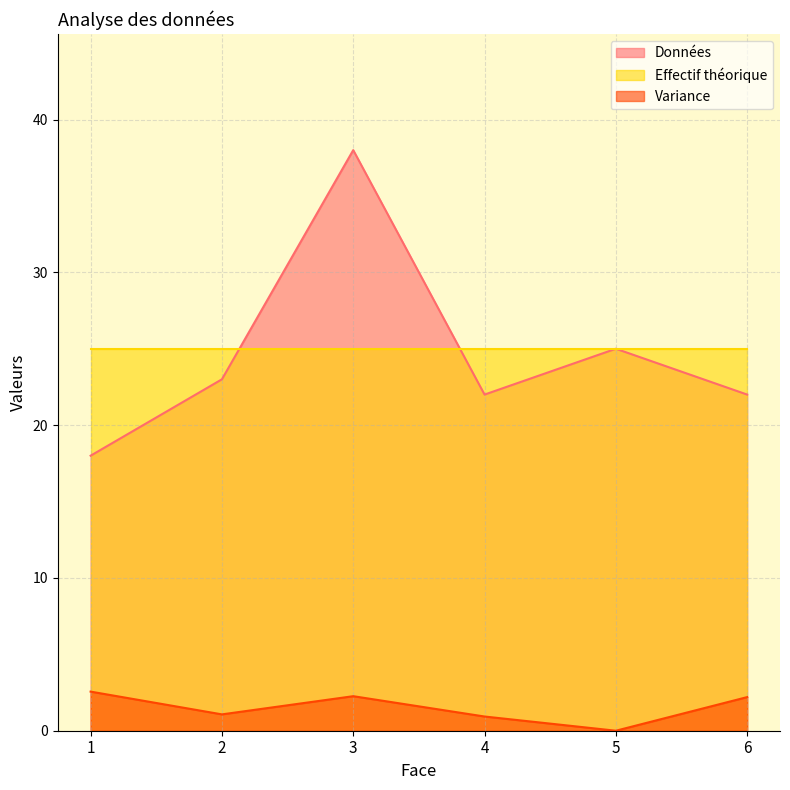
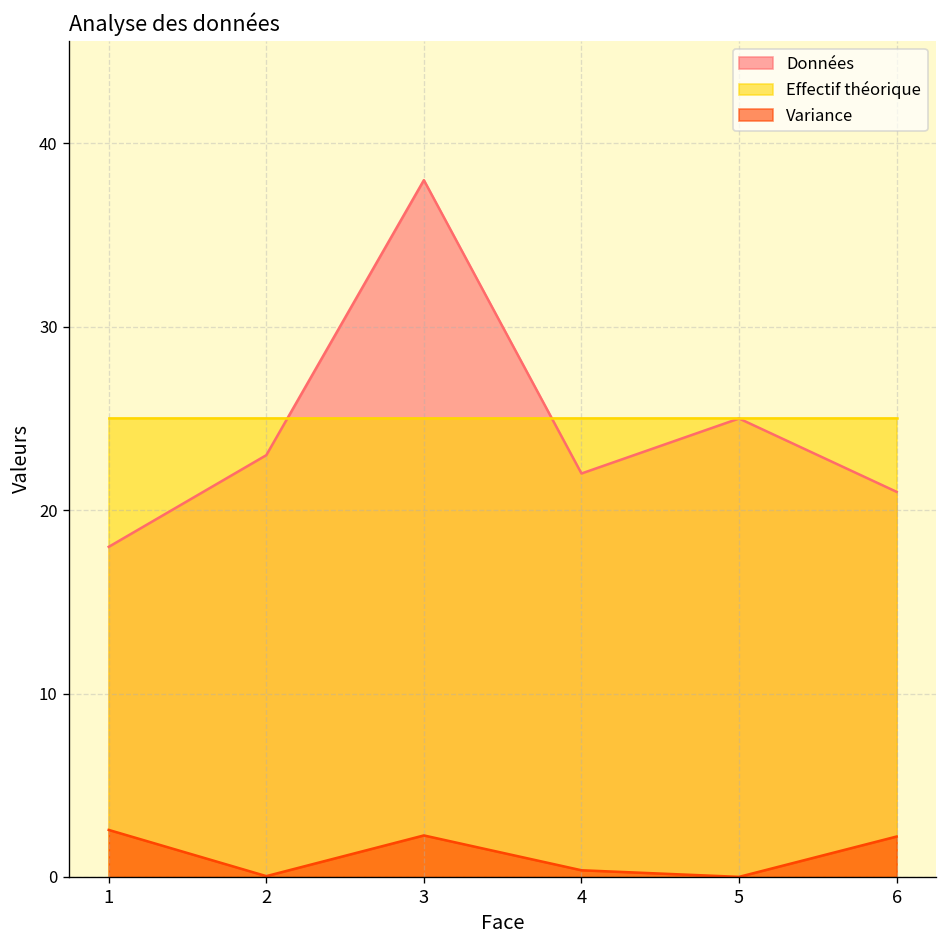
  {
    "Données": {
      "1": 18,
      "2": 23,
      "3": 38,
      "4": 22,
-     "6": 22
+     "6": 21
    },
    "Effectif théorique": {
      "1": 25.0,
      "2": 25.0,
      "3": 25.0,
      "4": 25.0,
      "6": 25.0
    },
    "Variance": {
      "1": 2.6,
-     "2": 1.1,
+     "2": 0.0,
      "3": 2.3,
-     "4": 0.9,
+     "4": 0.4,
      "5": 0.0,
      "6": 2.2
    }
  }
